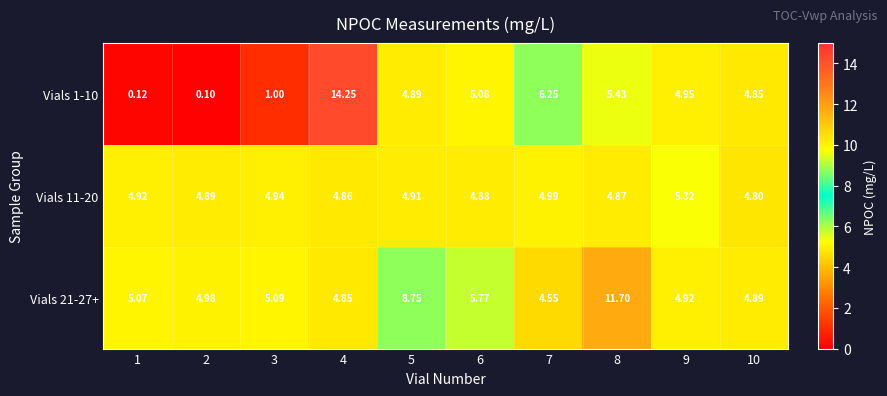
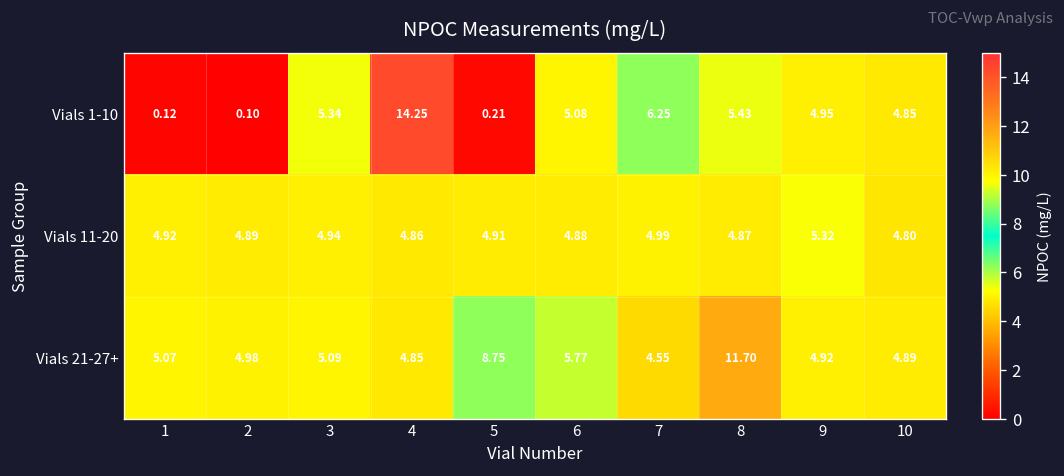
  {
    "Vials 1-10": {
      "1": 0.12,
      "2": 0.10,
-     "3": 1.00,
+     "3": 5.34,
      "4": 14.25,
-     "5": 4.89,
+     "5": 0.21,
      "6": 5.08,
      "7": 6.25,
      "8": 5.43,
      "9": 4.95,
      "10": 4.85
    },
    "Vials 11-20": {
      "1": 4.92,
      "2": 4.89,
      "3": 4.94,
      "4": 4.86,
      "5": 4.91,
      "6": 4.88,
      "7": 4.99,
      "8": 4.87,
      "9": 5.32,
      "10": 4.80
    },
    "Vials 21-27+": {
      "1": 5.07,
      "2": 4.98,
      "3": 5.09,
      "4": 4.85,
      "5": 8.75,
      "6": 5.77,
      "7": 4.55,
      "8": 11.70,
      "9": 4.92,
      "10": 4.89
    }
  }
